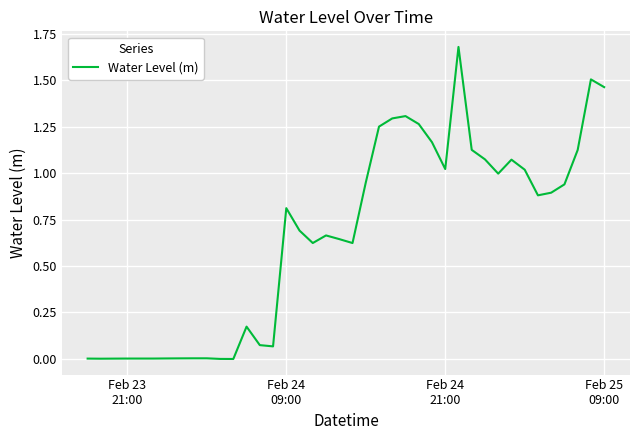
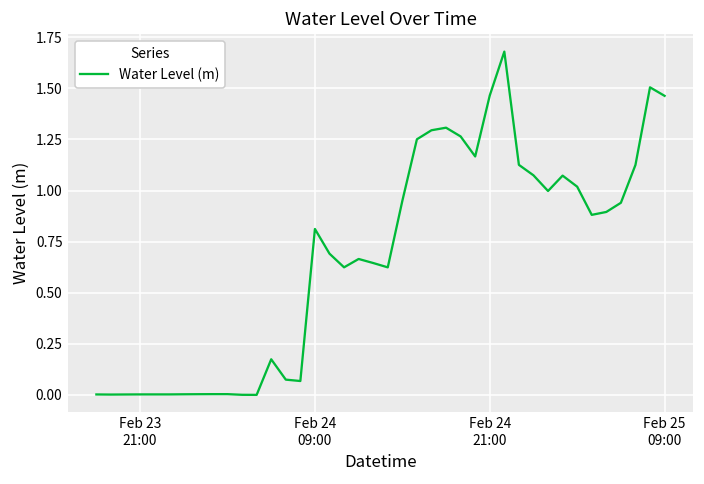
  {
    "Feb 23 21:00": 0.00,
    "Feb 24 09:00": 0.81,
-   "Feb 24 21:00": 1.02,
+   "Feb 24 21:00": 1.47,
    "Feb 25 09:00": 1.46
  }
